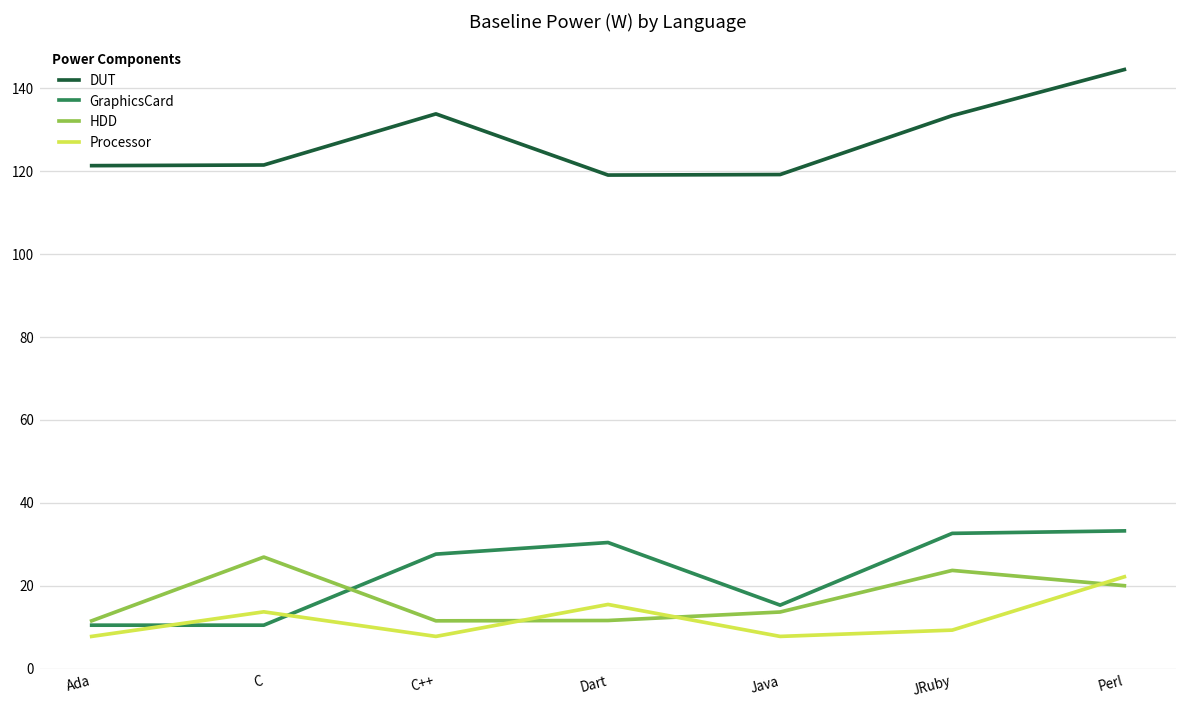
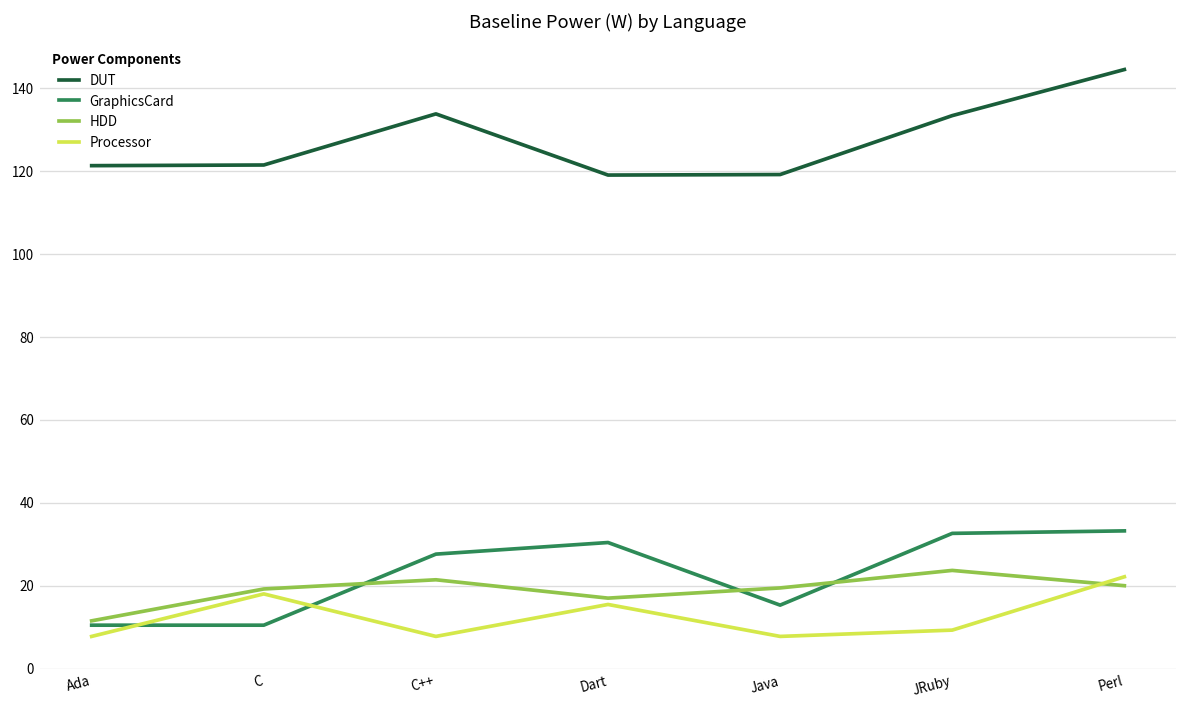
  {
    "HDD": {
      "Ada": 12,
-     "C": 27,
-     "C++": 12,
-     "Dart": 12,
-     "Java": 14,
+     "C": 19,
+     "C++": 21,
+     "Dart": 17,
+     "Java": 19,
      "JRuby": 24,
      "Perl": 20
    },
    "Processor": {
      "Ada": 8,
-     "C": 14,
+     "C": 18,
      "C++": 8,
      "Dart": 15,
      "Java": 8,
      "JRuby": 9,
      "Perl": 22
    }
  }
